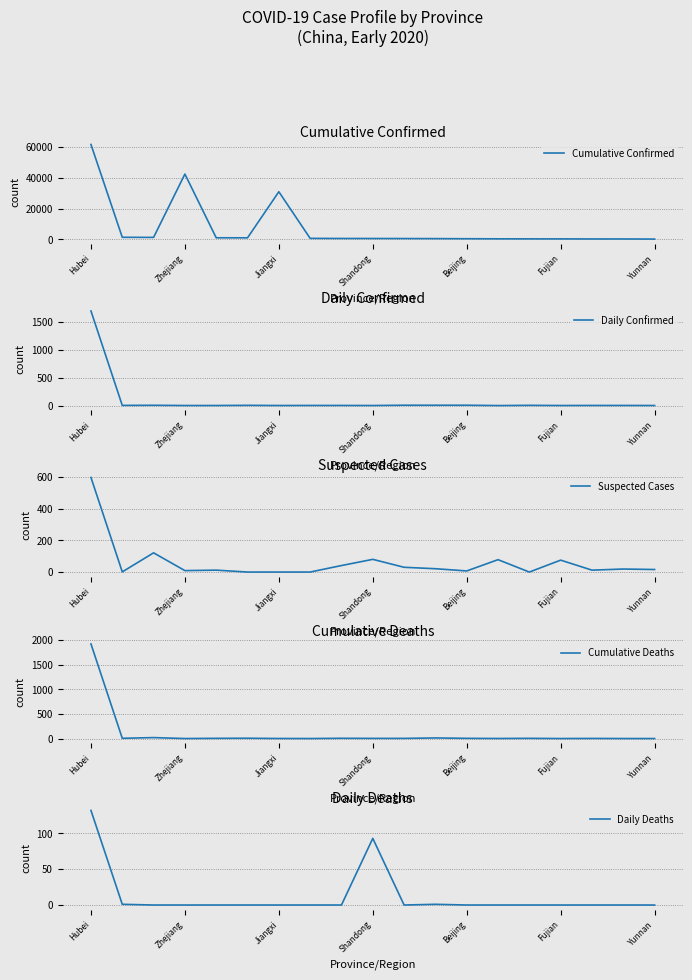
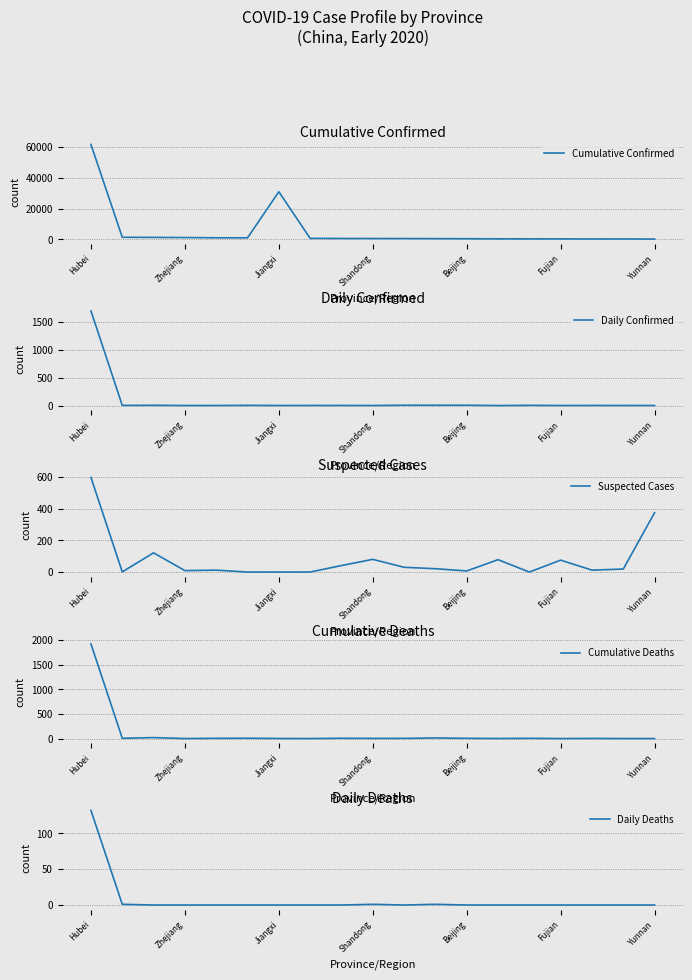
  {
    "Cumulative Confirmed": {
      "Hubei": 62000,
-     "Zhejiang": 42000,
+     "Zhejiang": 1000,
      "Jiangxi": 31000,
      "Shandong": 1000,
      "Beijing": 0,
      "Fujian": 0,
      "Yunnan": 0
    },
    "Daily Confirmed": {
      "Hubei": 1700,
      "Zhejiang": 0,
      "Jiangxi": 0,
      "Shandong": 0,
      "Beijing": 0,
      "Fujian": 0,
      "Yunnan": 0
    },
    "Suspected Cases": {
      "Hubei": 600,
      "Zhejiang": 10,
      "Jiangxi": 0,
      "Shandong": 80,
      "Beijing": 10,
      "Fujian": 80,
-     "Yunnan": 20
+     "Yunnan": 370
    },
    "Cumulative Deaths": {
      "Hubei": 1900,
      "Zhejiang": 0,
      "Jiangxi": 0,
      "Shandong": 0,
      "Beijing": 0,
      "Fujian": 0,
      "Yunnan": 0
    },
    "Daily Deaths": {
      "Hubei": 130,
      "Zhejiang": 0,
      "Jiangxi": 0,
-     "Shandong": 90,
+     "Shandong": 0,
      "Beijing": 0,
      "Fujian": 0,
      "Yunnan": 0
    }
  }
